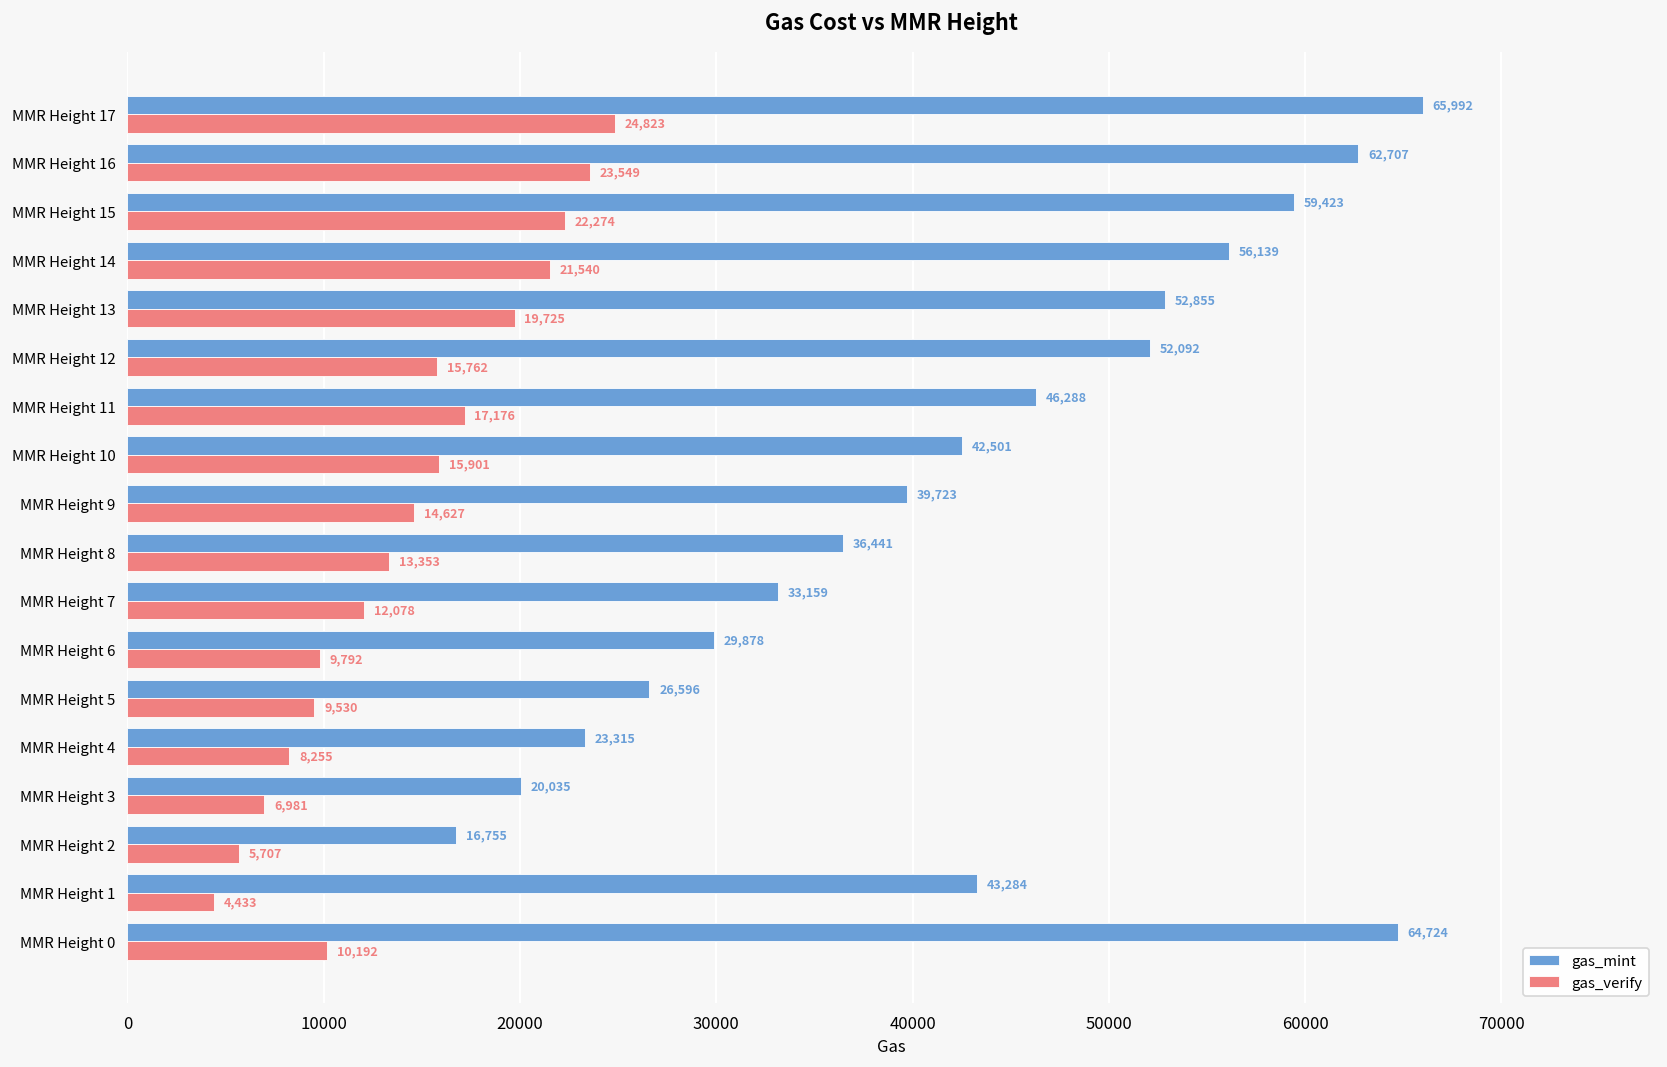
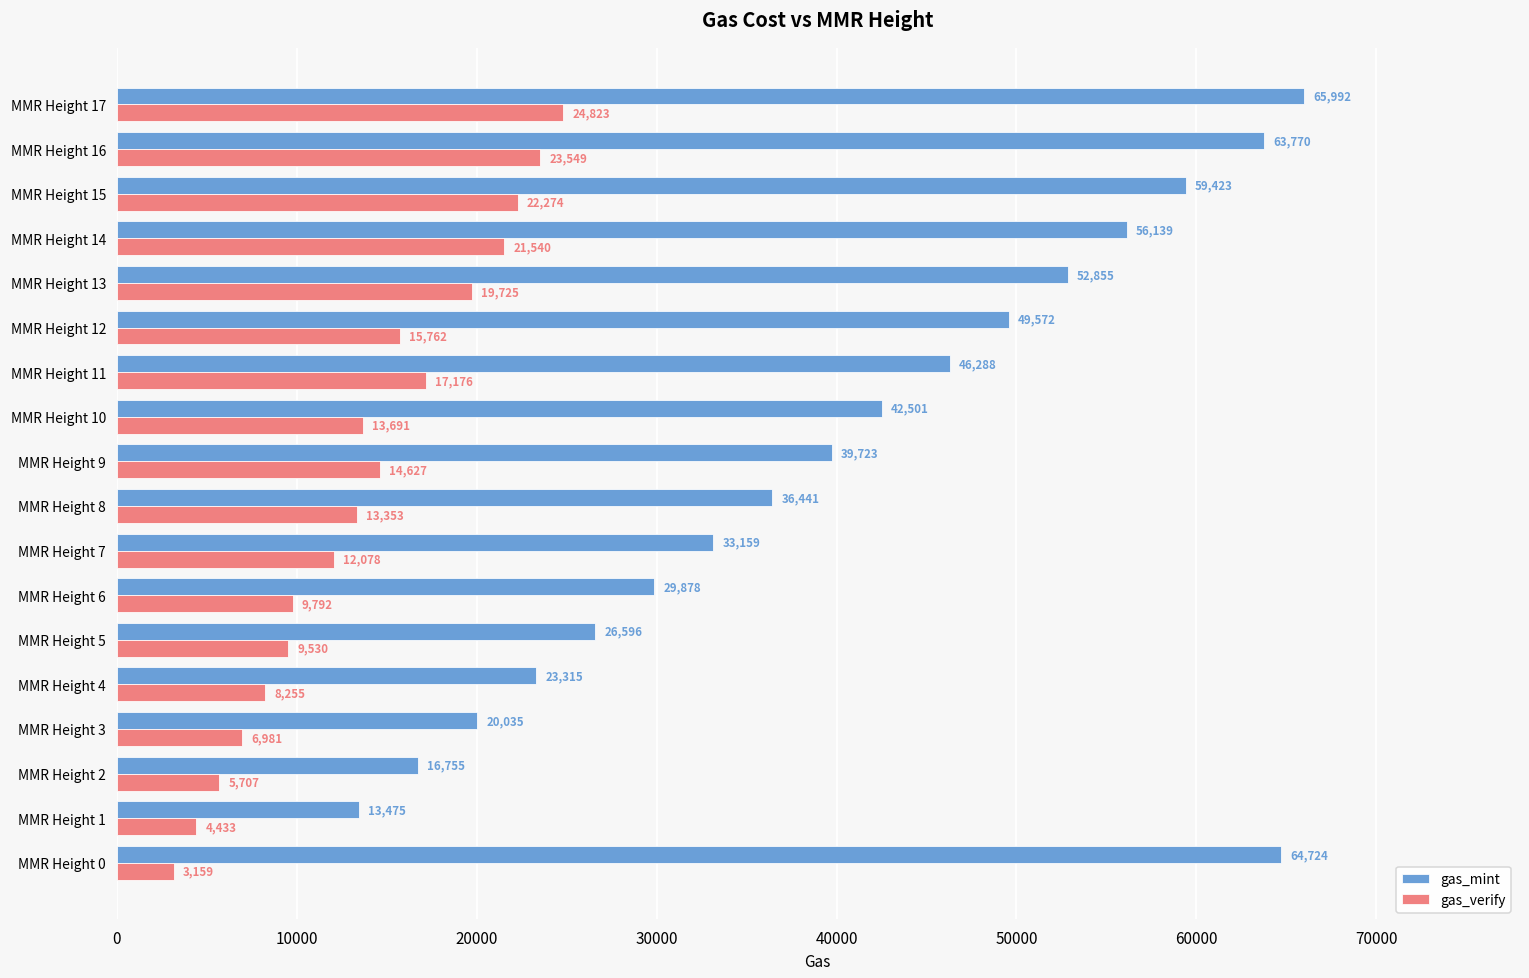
  {
    "gas_mint": {
      "MMR Height 17": "65,992",
-     "MMR Height 16": "62,707",
+     "MMR Height 16": "63,770",
      "MMR Height 15": "59,423",
      "MMR Height 14": "56,139",
      "MMR Height 13": "52,855",
-     "MMR Height 12": "52,092",
+     "MMR Height 12": "49,572",
      "MMR Height 11": "46,288",
      "MMR Height 10": "42,501",
      "MMR Height 9": "39,723",
      "MMR Height 8": "36,441",
      "MMR Height 7": "33,159",
      "MMR Height 6": "29,878",
      "MMR Height 5": "26,596",
      "MMR Height 4": "23,315",
      "MMR Height 3": "20,035",
      "MMR Height 2": "16,755",
-     "MMR Height 1": "43,284",
+     "MMR Height 1": "13,475",
      "MMR Height 0": "64,724"
    },
    "gas_verify": {
      "MMR Height 17": "24,823",
      "MMR Height 16": "23,549",
      "MMR Height 15": "22,274",
      "MMR Height 14": "21,540",
      "MMR Height 13": "19,725",
      "MMR Height 12": "15,762",
      "MMR Height 11": "17,176",
-     "MMR Height 10": "15,901",
+     "MMR Height 10": "13,691",
      "MMR Height 9": "14,627",
      "MMR Height 8": "13,353",
      "MMR Height 7": "12,078",
      "MMR Height 6": "9,792",
      "MMR Height 5": "9,530",
      "MMR Height 4": "8,255",
      "MMR Height 3": "6,981",
      "MMR Height 2": "5,707",
      "MMR Height 1": "4,433",
-     "MMR Height 0": "10,192"
+     "MMR Height 0": "3,159"
    }
  }
